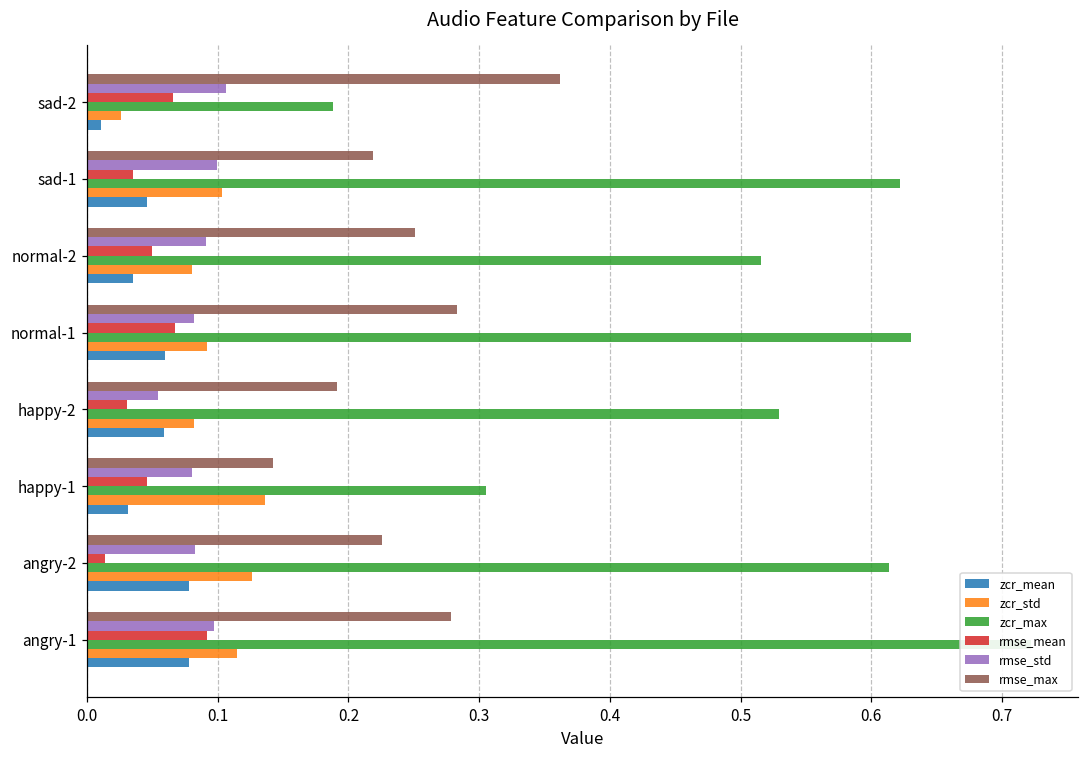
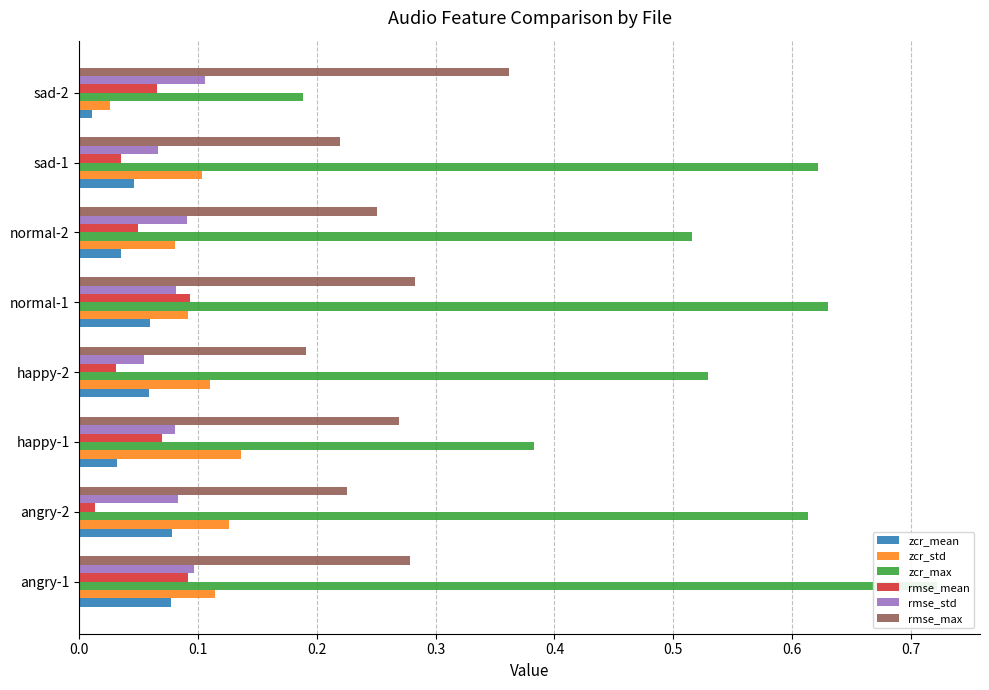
  {
    "zcr_mean": {
      "sad-2": 0.011,
      "sad-1": 0.046,
      "normal-2": 0.035,
      "normal-1": 0.060,
      "happy-2": 0.059,
      "happy-1": 0.032,
      "angry-2": 0.078,
      "angry-1": 0.078
    },
    "zcr_std": {
      "sad-2": 0.026,
      "sad-1": 0.103,
      "normal-2": 0.080,
      "normal-1": 0.092,
-     "happy-2": 0.082,
+     "happy-2": 0.110,
      "happy-1": 0.136,
      "angry-2": 0.126,
      "angry-1": 0.114
    },
    "zcr_max": {
      "sad-2": 0.188,
      "sad-1": 0.622,
      "normal-2": 0.516,
      "normal-1": 0.630,
      "happy-2": 0.529,
-     "happy-1": 0.305,
+     "happy-1": 0.383,
      "angry-2": 0.614
    },
    "rmse_mean": {
      "sad-2": 0.066,
      "sad-1": 0.035,
      "normal-2": 0.049,
-     "normal-1": 0.067,
+     "normal-1": 0.093,
      "happy-2": 0.031,
-     "happy-1": 0.046,
+     "happy-1": 0.070,
      "angry-2": 0.013,
      "angry-1": 0.091
    },
    "rmse_std": {
      "sad-2": 0.106,
-     "sad-1": 0.099,
+     "sad-1": 0.066,
      "normal-2": 0.091,
      "normal-1": 0.082,
      "happy-2": 0.054,
      "happy-1": 0.080,
      "angry-2": 0.083,
      "angry-1": 0.097
    },
    "rmse_max": {
      "sad-2": 0.362,
      "sad-1": 0.219,
      "normal-2": 0.251,
      "normal-1": 0.283,
      "happy-2": 0.191,
-     "happy-1": 0.142,
+     "happy-1": 0.269,
      "angry-2": 0.226,
      "angry-1": 0.278
    }
  }
